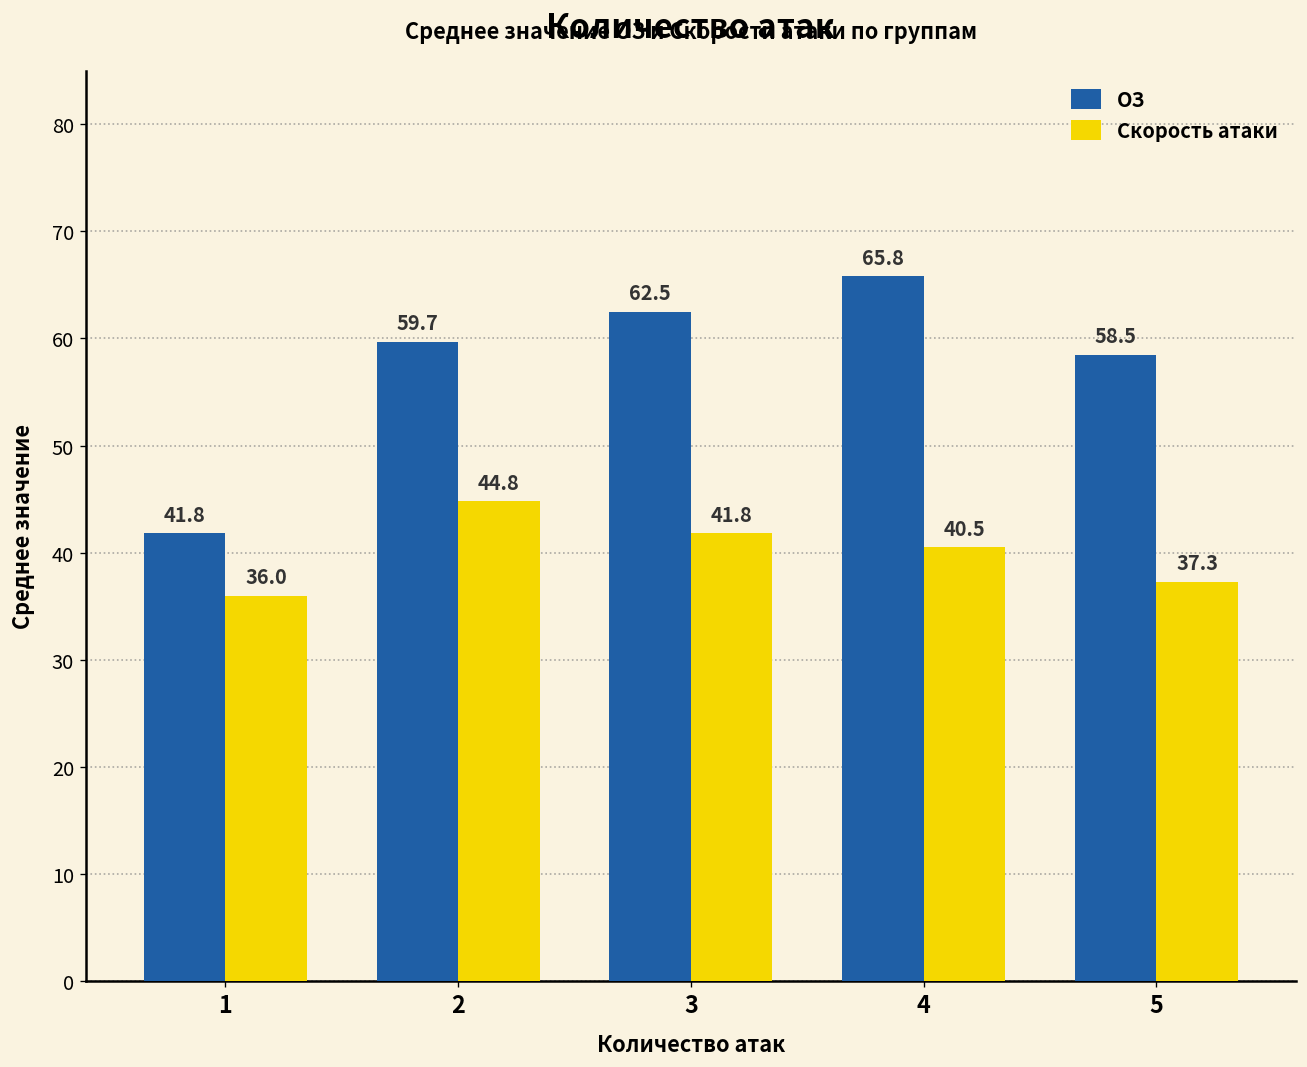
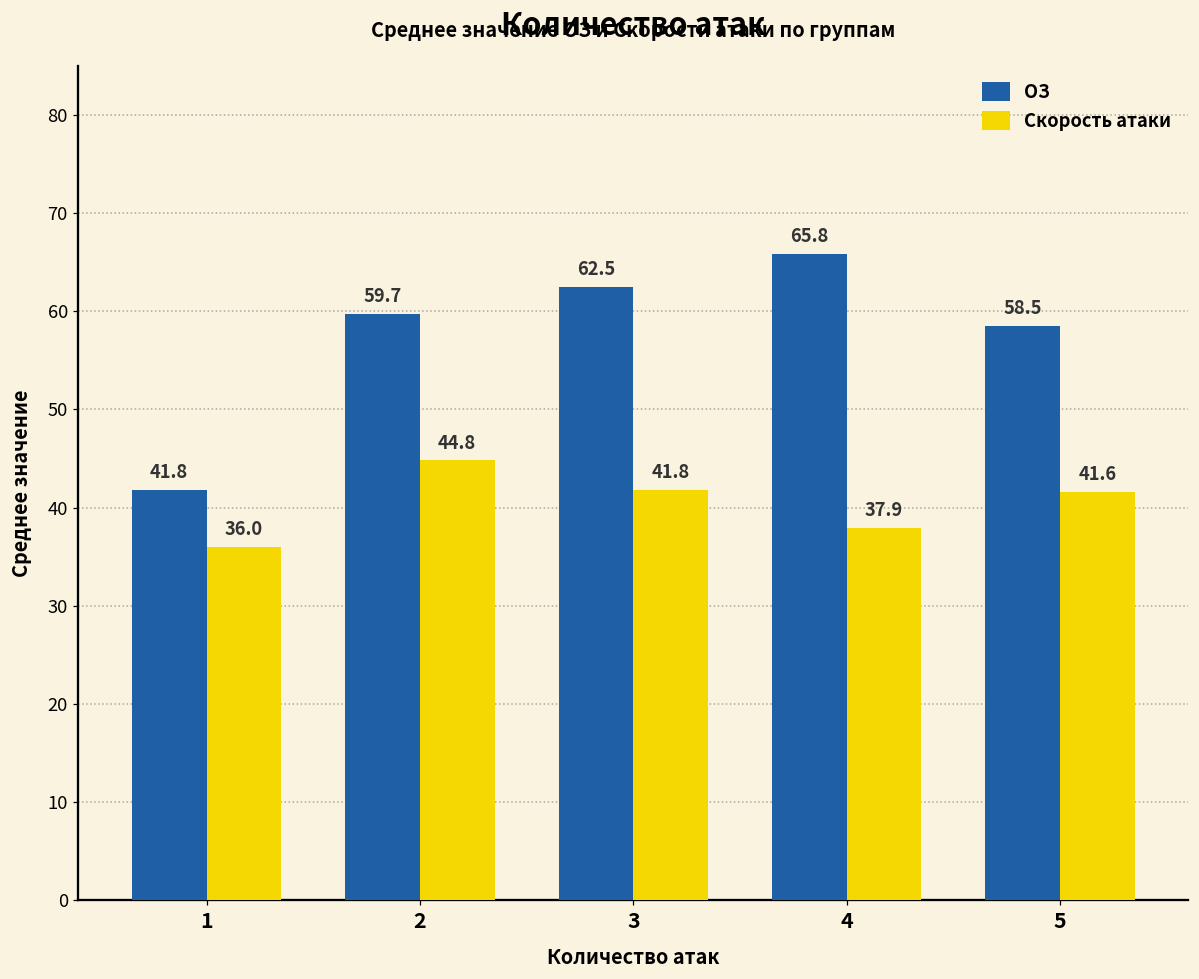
  {
    "ОЗ": {
      "1": 41.8,
      "2": 59.7,
      "3": 62.5,
      "4": 65.8,
      "5": 58.5
    },
    "Скорость атаки": {
      "1": 36.0,
      "2": 44.8,
      "3": 41.8,
-     "4": 40.5,
-     "5": 37.3
+     "4": 37.9,
+     "5": 41.6
    }
  }
